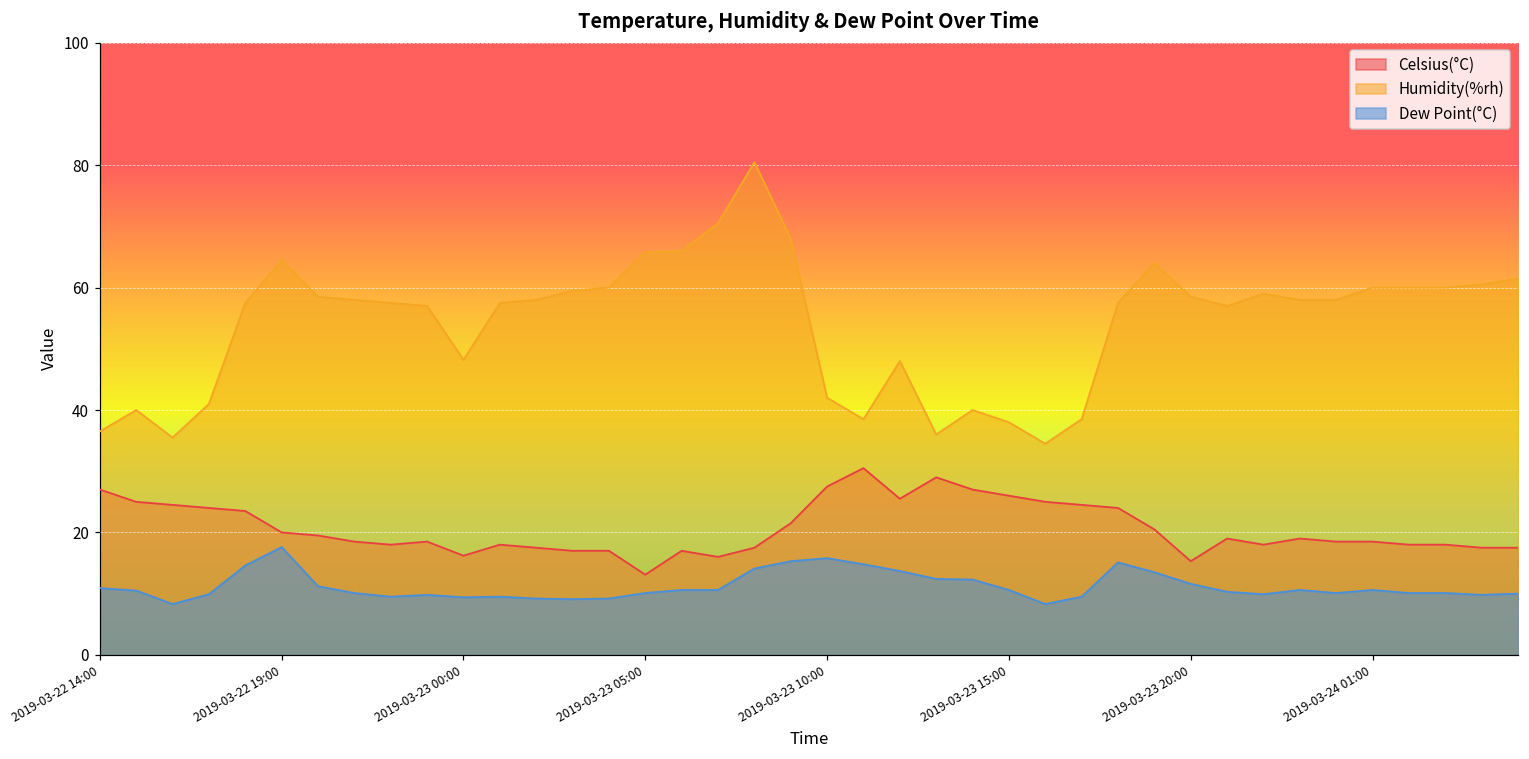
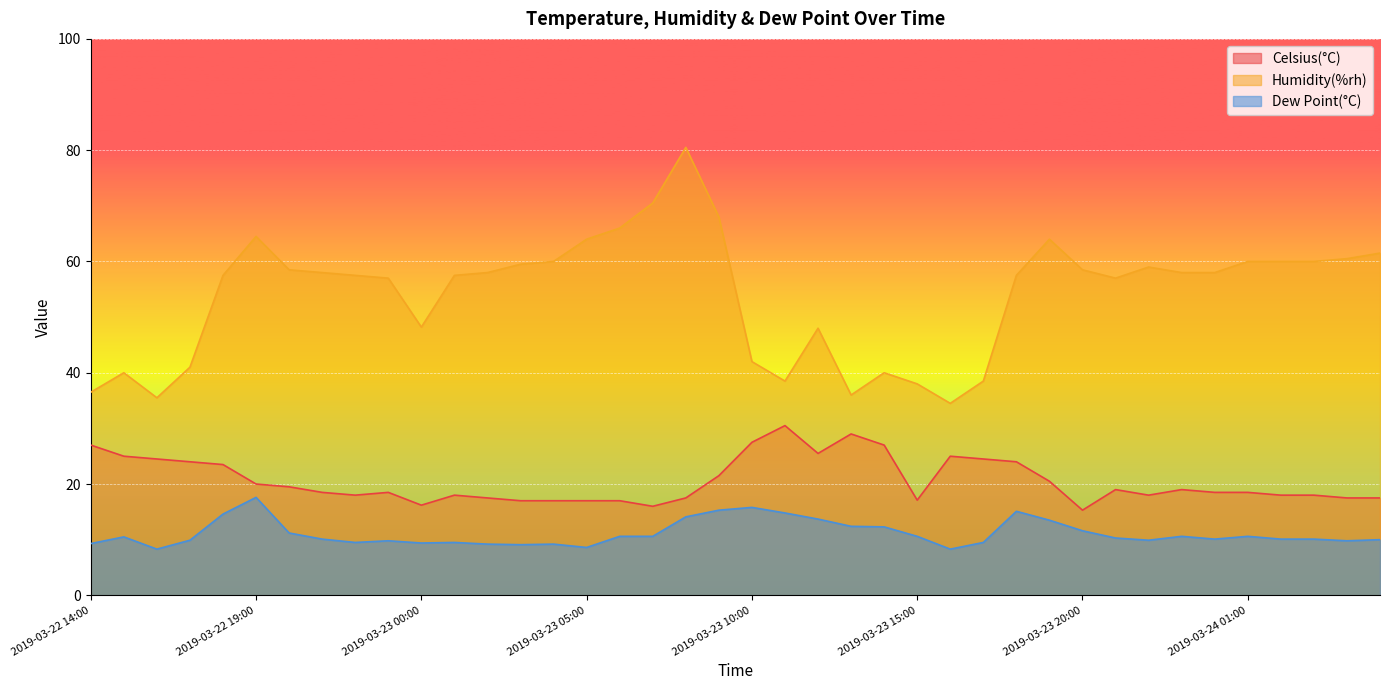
  {
    "Celsius(°C)": {
      "2019-03-22 14:00": 27,
      "2019-03-22 19:00": 20,
      "2019-03-23 00:00": 16,
-     "2019-03-23 05:00": 13,
+     "2019-03-23 05:00": 17,
      "2019-03-23 10:00": 28,
-     "2019-03-23 15:00": 26,
+     "2019-03-23 15:00": 17,
      "2019-03-23 20:00": 15,
      "2019-03-24 01:00": 19
    },
    "Humidity(%rh)": {
      "2019-03-22 14:00": 37,
      "2019-03-22 19:00": 65,
      "2019-03-23 00:00": 48,
-     "2019-03-23 05:00": 66,
+     "2019-03-23 05:00": 64,
      "2019-03-23 10:00": 42,
      "2019-03-23 15:00": 38,
      "2019-03-23 20:00": 59,
      "2019-03-24 01:00": 60
    },
    "Dew Point(°C)": {
-     "2019-03-22 14:00": 11,
+     "2019-03-22 14:00": 9,
      "2019-03-22 19:00": 18,
      "2019-03-23 00:00": 9,
-     "2019-03-23 05:00": 10,
+     "2019-03-23 05:00": 9,
      "2019-03-23 10:00": 16,
      "2019-03-23 15:00": 11,
      "2019-03-23 20:00": 12,
      "2019-03-24 01:00": 11
    }
  }
